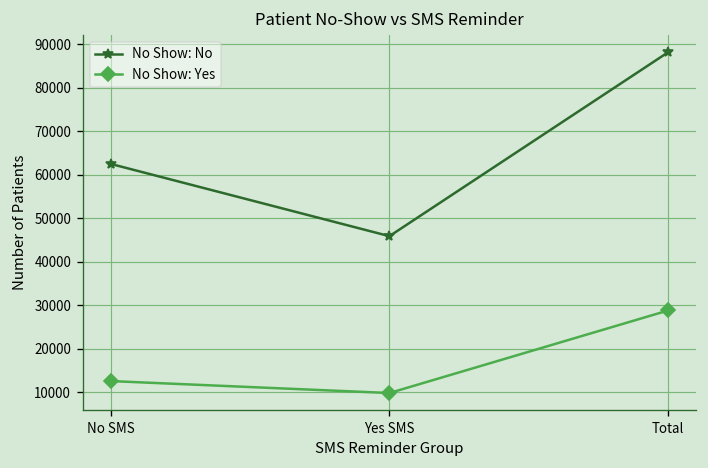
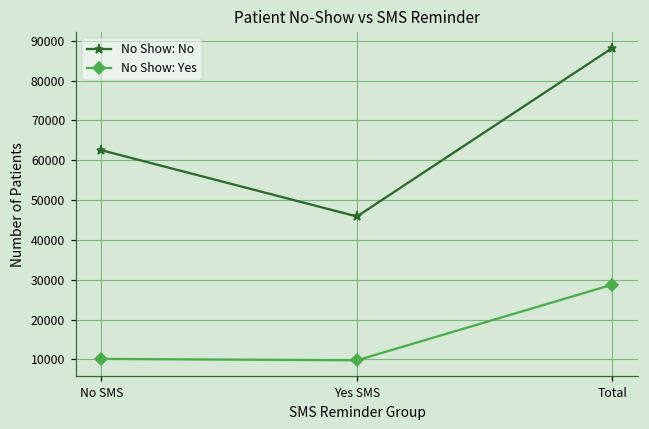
  {
    "No Show: No": {
      "No SMS": 63000,
      "Yes SMS": 46000,
      "Total": 88000
    },
    "No Show: Yes": {
-     "No SMS": 13000,
+     "No SMS": 10000,
      "Yes SMS": 10000,
      "Total": 29000
    }
  }
